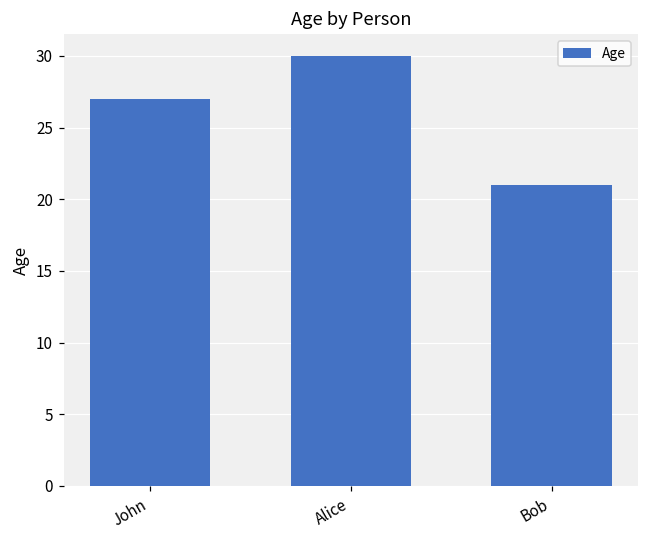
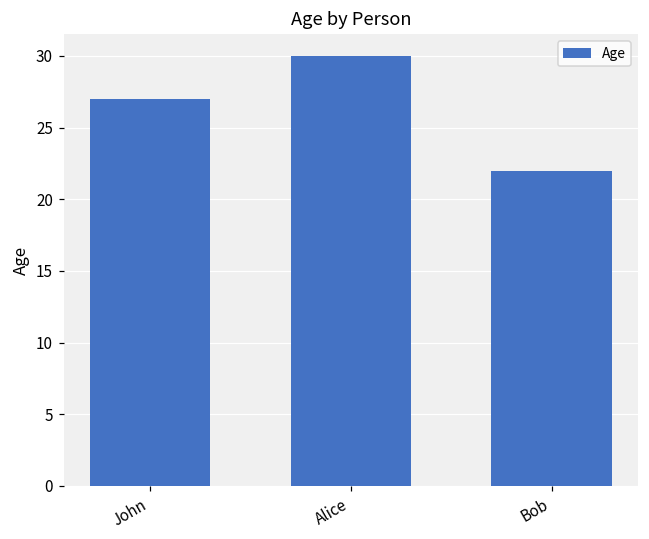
  {
    "John": 27,
    "Alice": 30,
-   "Bob": 21
+   "Bob": 22
  }
